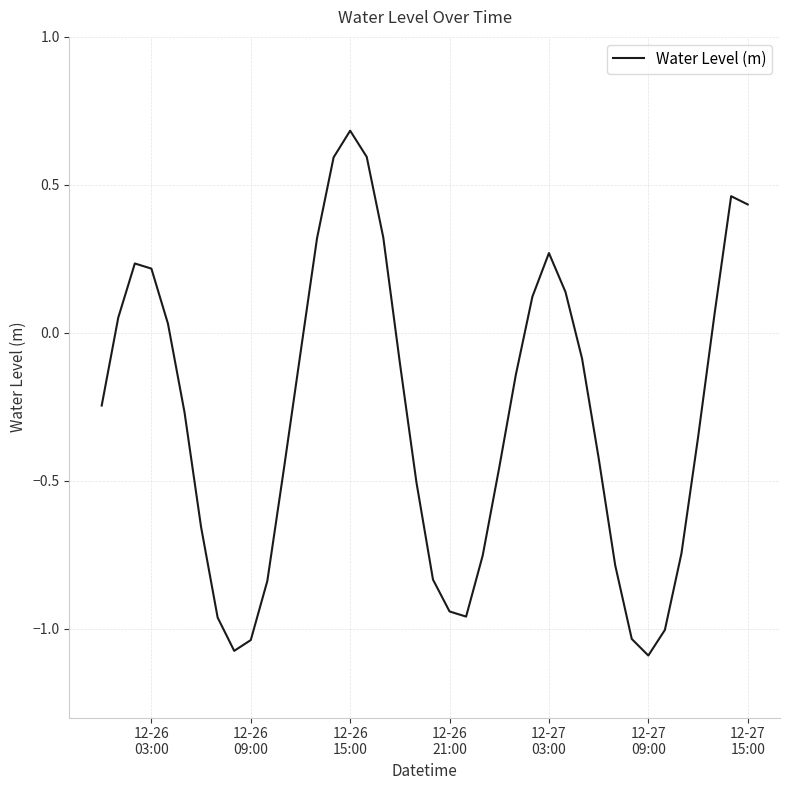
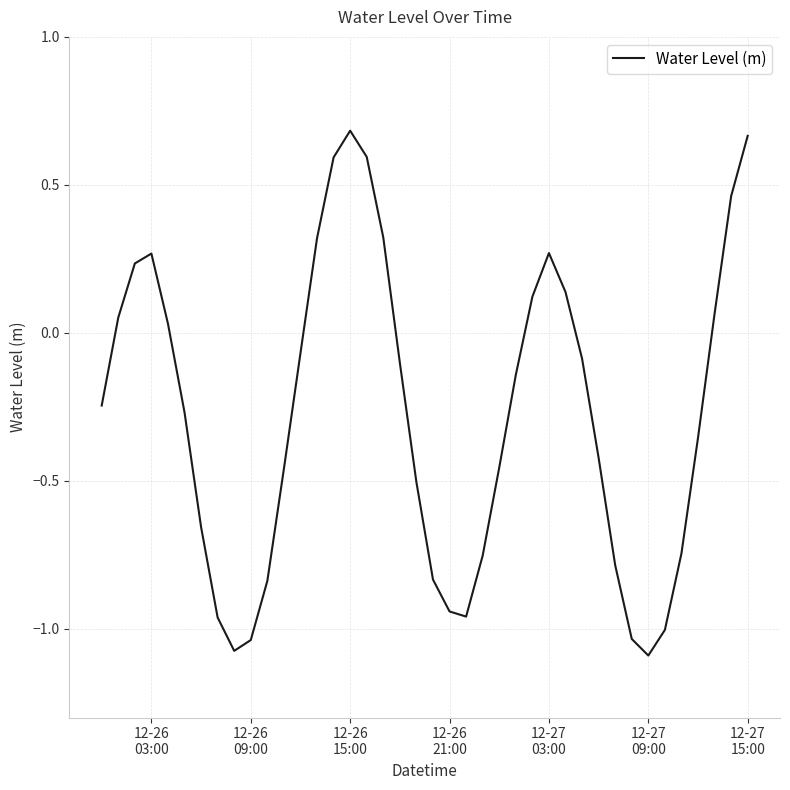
  {
-   "12-26 03:00": 0.22,
+   "12-26 03:00": 0.27,
    "12-26 09:00": -1.04,
    "12-26 15:00": 0.68,
    "12-26 21:00": -0.94,
    "12-27 03:00": 0.27,
    "12-27 09:00": -1.09,
-   "12-27 15:00": 0.43
+   "12-27 15:00": 0.67
  }
